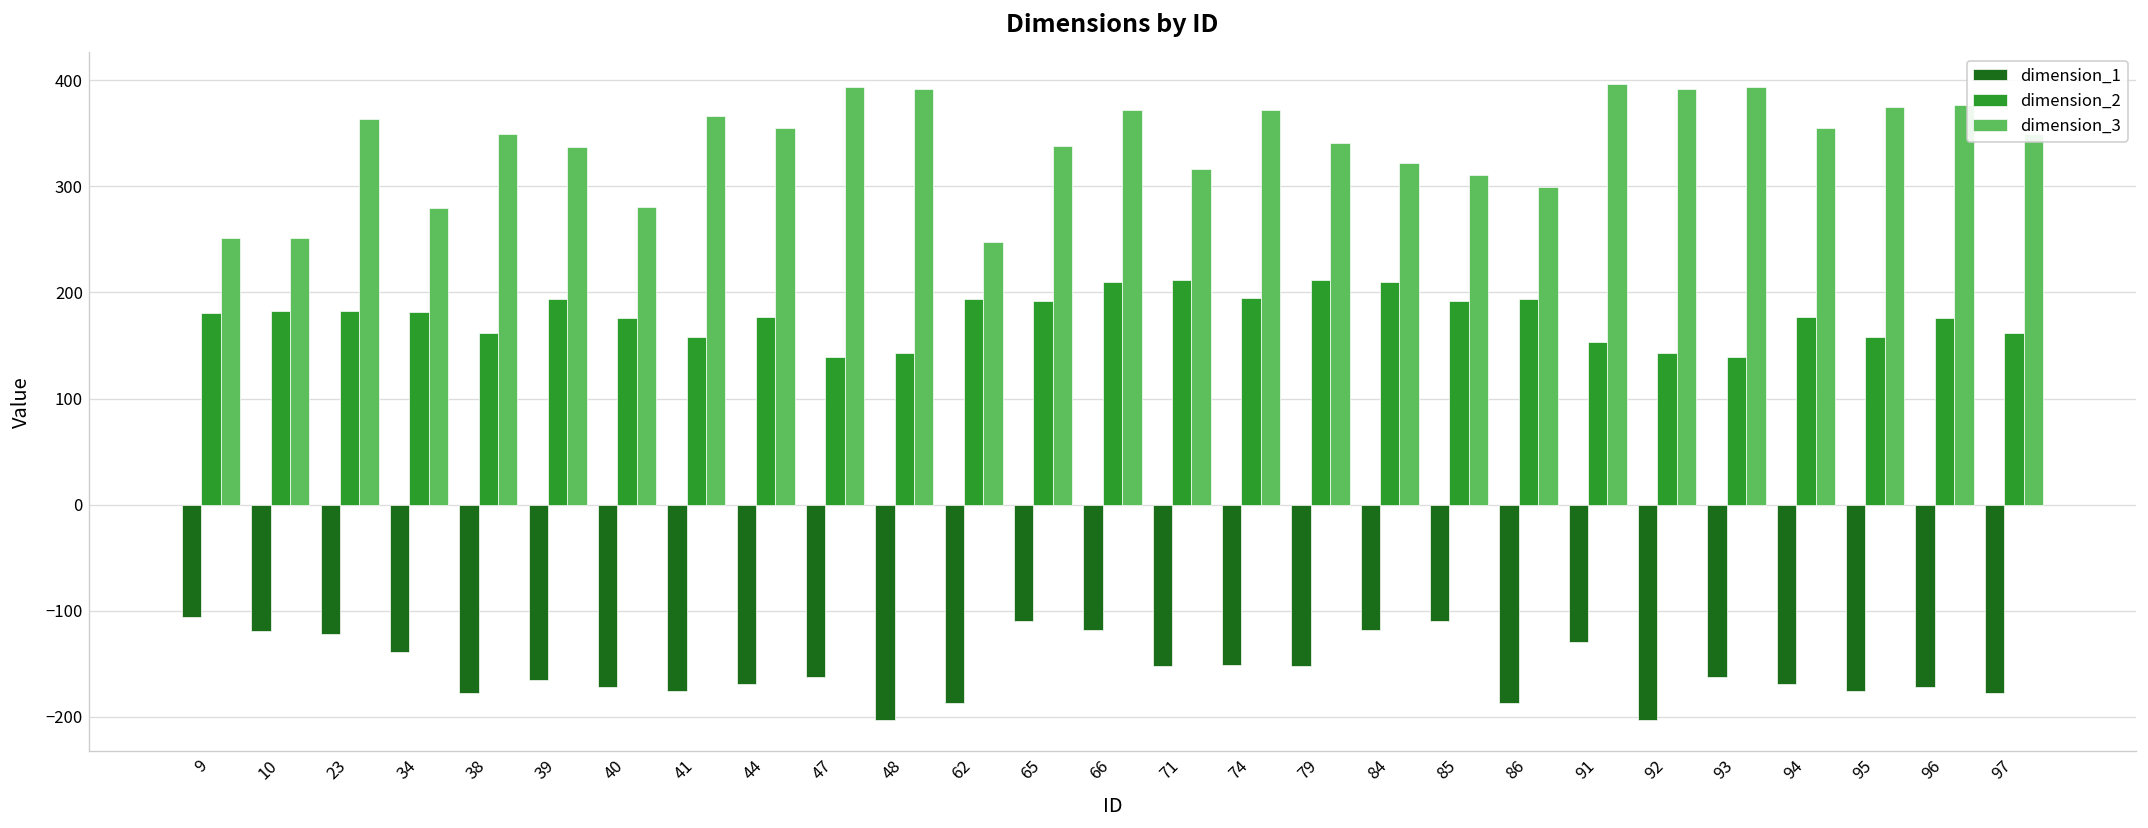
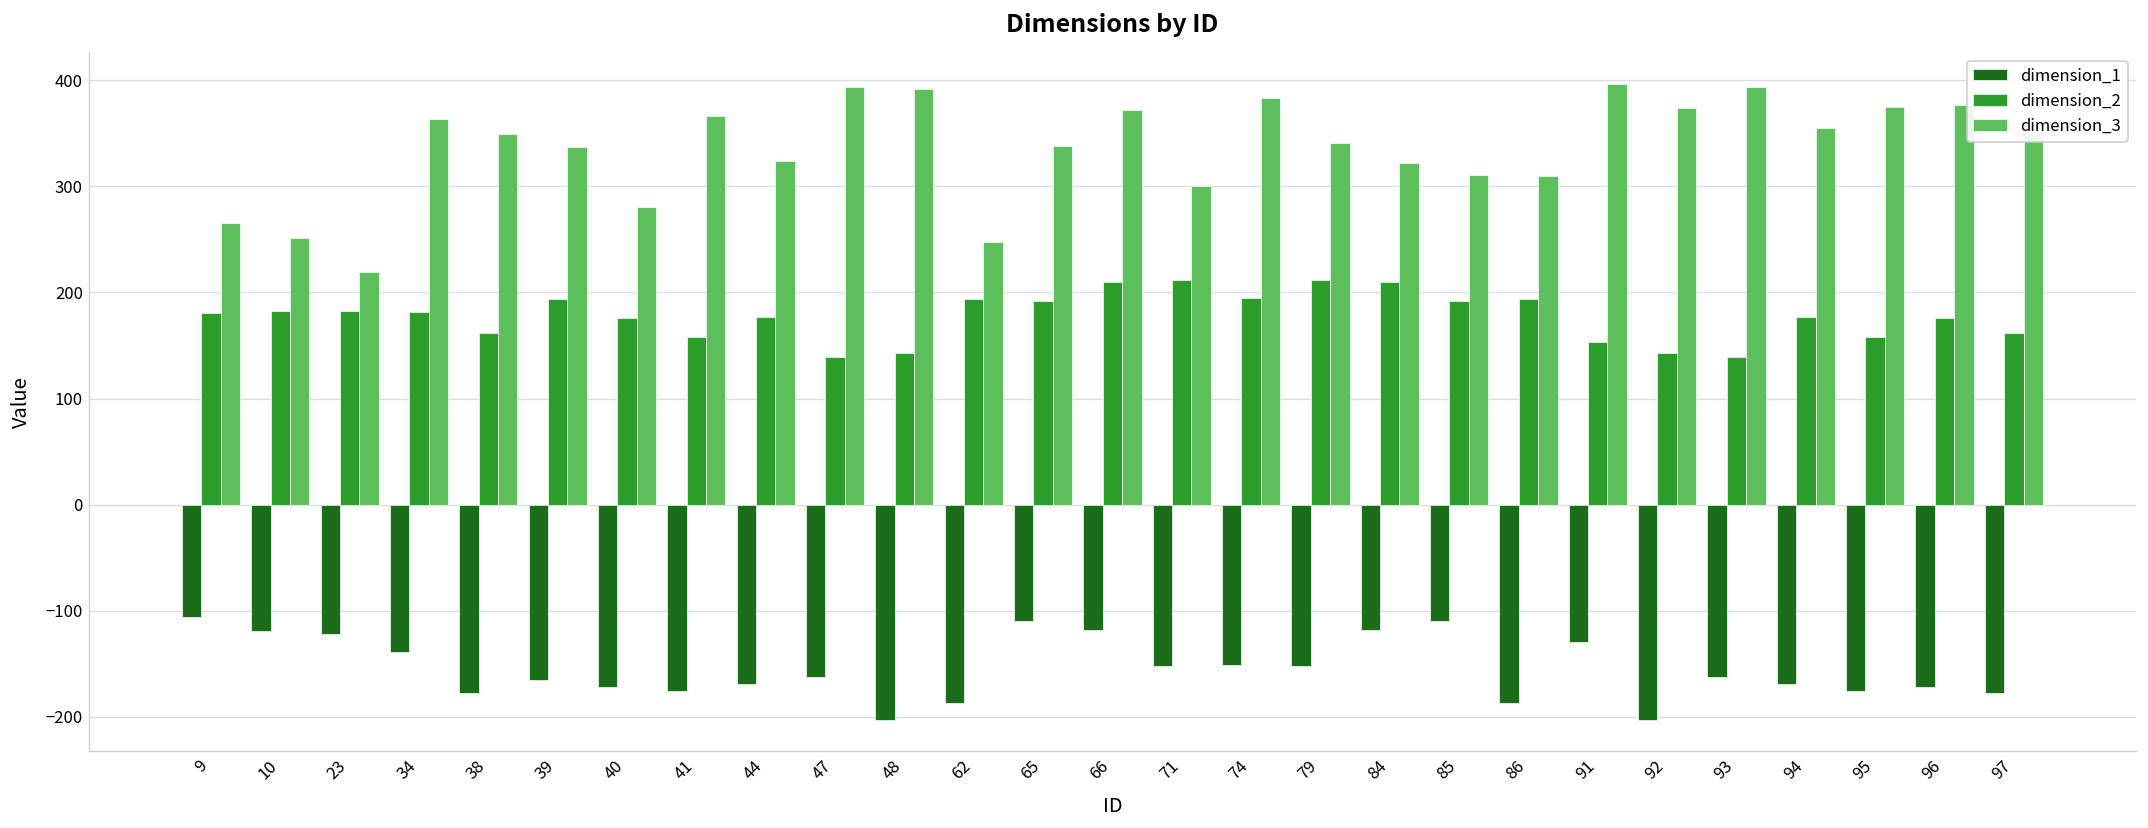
  {
    "dimension_3": {
-     "9": 250,
+     "9": 270,
      "10": 250,
-     "23": 360,
-     "34": 280,
+     "23": 220,
+     "34": 360,
      "38": 350,
      "39": 340,
      "40": 280,
      "41": 370,
-     "44": 360,
+     "44": 320,
      "47": 390,
      "48": 390,
      "62": 250,
      "65": 340,
      "66": 370,
-     "71": 320,
-     "74": 370,
+     "71": 300,
+     "74": 380,
      "79": 340,
      "84": 320,
      "85": 310,
-     "86": 300,
+     "86": 310,
      "91": 400,
-     "92": 390,
+     "92": 370,
      "93": 390,
      "94": 360,
      "95": 380,
      "96": 380
    }
  }
